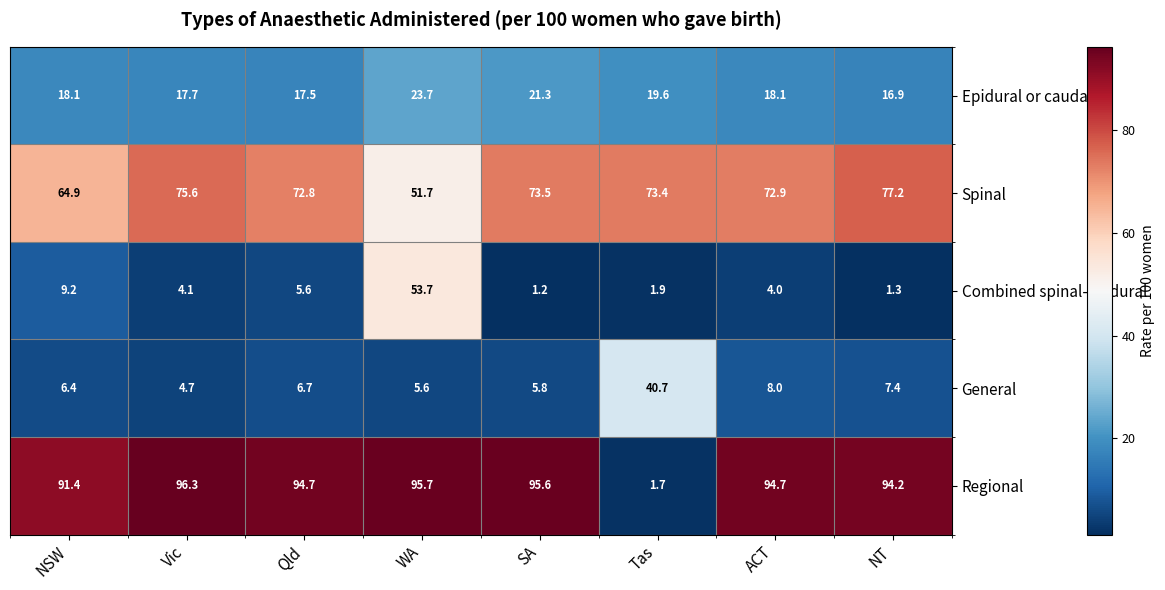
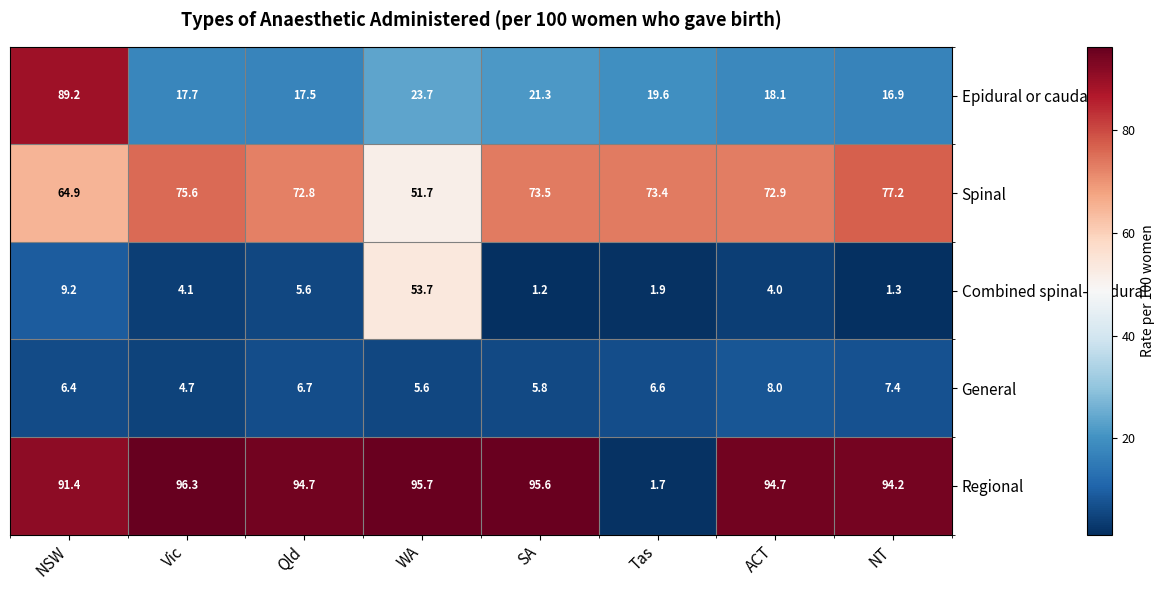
  {
    "Epidural or caudal": {
-     "NSW": 18.1,
+     "NSW": 89.2,
      "Vic": 17.7,
      "Qld": 17.5,
      "WA": 23.7,
      "SA": 21.3,
      "Tas": 19.6,
      "ACT": 18.1,
      "NT": 16.9
    },
    "Spinal": {
      "NSW": 64.9,
      "Vic": 75.6,
      "Qld": 72.8,
      "WA": 51.7,
      "SA": 73.5,
      "Tas": 73.4,
      "ACT": 72.9,
      "NT": 77.2
    },
    "Combined spinal-epidural": {
      "NSW": 9.2,
      "Vic": 4.1,
      "Qld": 5.6,
      "WA": 53.7,
      "SA": 1.2,
      "Tas": 1.9,
      "ACT": 4.0,
      "NT": 1.3
    },
    "General": {
      "NSW": 6.4,
      "Vic": 4.7,
      "Qld": 6.7,
      "WA": 5.6,
      "SA": 5.8,
-     "Tas": 40.7,
+     "Tas": 6.6,
      "ACT": 8.0,
      "NT": 7.4
    },
    "Regional": {
      "NSW": 91.4,
      "Vic": 96.3,
      "Qld": 94.7,
      "WA": 95.7,
      "SA": 95.6,
      "Tas": 1.7,
      "ACT": 94.7,
      "NT": 94.2
    }
  }
